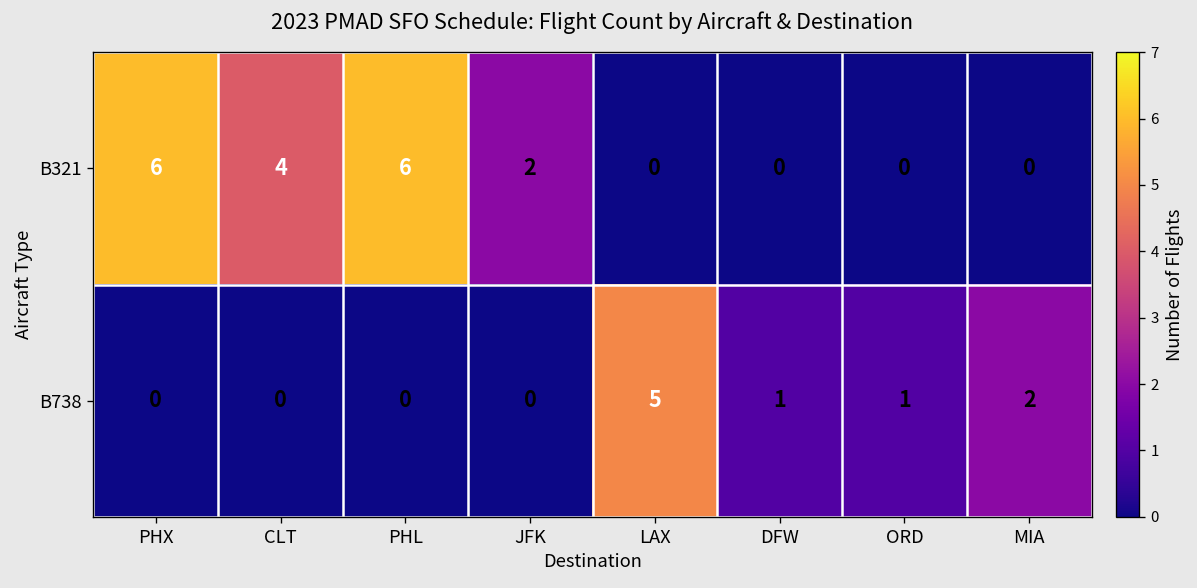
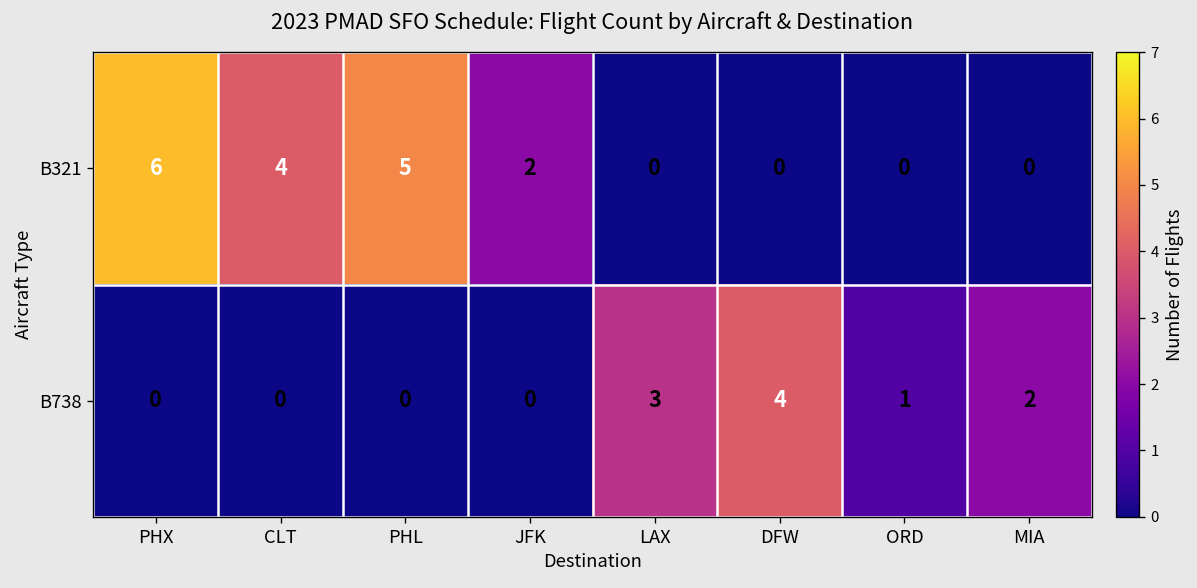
  {
    "B321": {
      "PHX": 6,
      "CLT": 4,
-     "PHL": 6,
+     "PHL": 5,
      "JFK": 2,
      "LAX": 0,
      "DFW": 0,
      "ORD": 0,
      "MIA": 0
    },
    "B738": {
      "PHX": 0,
      "CLT": 0,
      "PHL": 0,
      "JFK": 0,
-     "LAX": 5,
-     "DFW": 1,
+     "LAX": 3,
+     "DFW": 4,
      "ORD": 1,
      "MIA": 2
    }
  }
